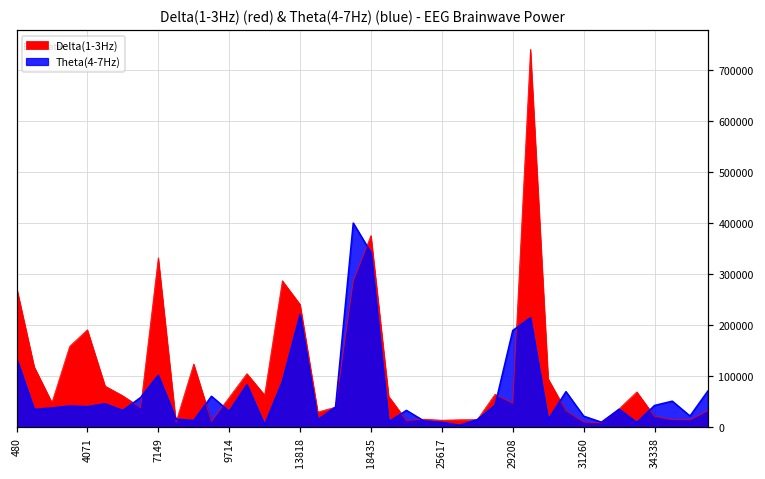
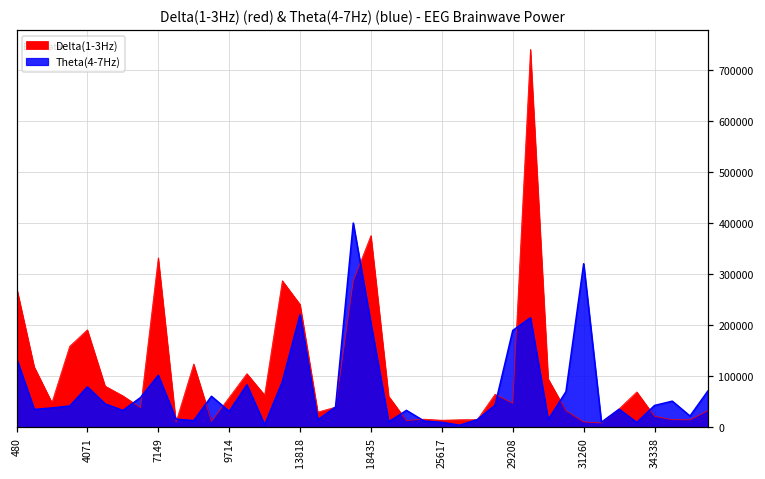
  {
    "Delta(1-3Hz)": {
      "480": 270000,
      "4071": 190000,
      "7149": 330000,
      "9714": 60000,
      "13818": 240000,
      "18435": 380000,
      "29208": 50000,
      "31260": 10000,
      "34338": 20000
    },
    "Theta(4-7Hz)": {
      "480": 140000,
-     "4071": 40000,
+     "4071": 80000,
      "7149": 100000,
      "9714": 30000,
      "13818": 220000,
-     "18435": 340000,
+     "18435": 200000,
      "29208": 190000,
-     "31260": 20000,
+     "31260": 320000,
      "34338": 40000
    }
  }
